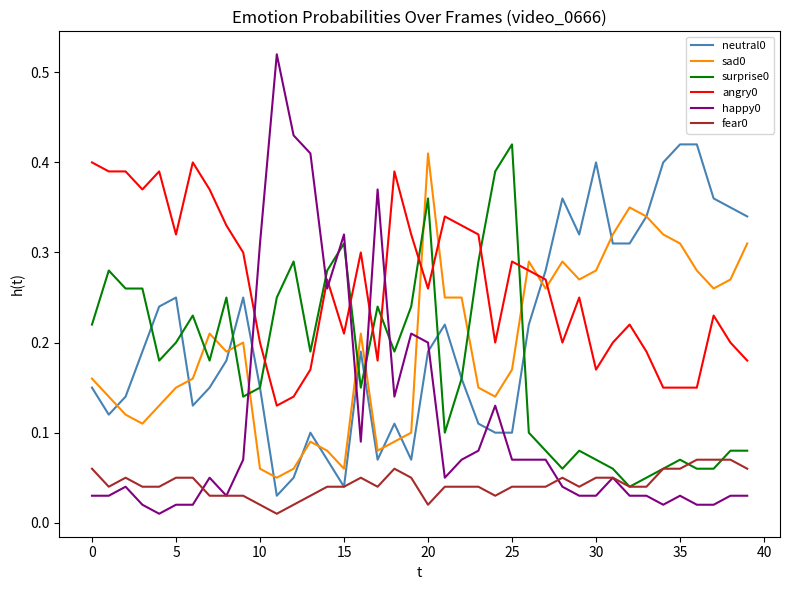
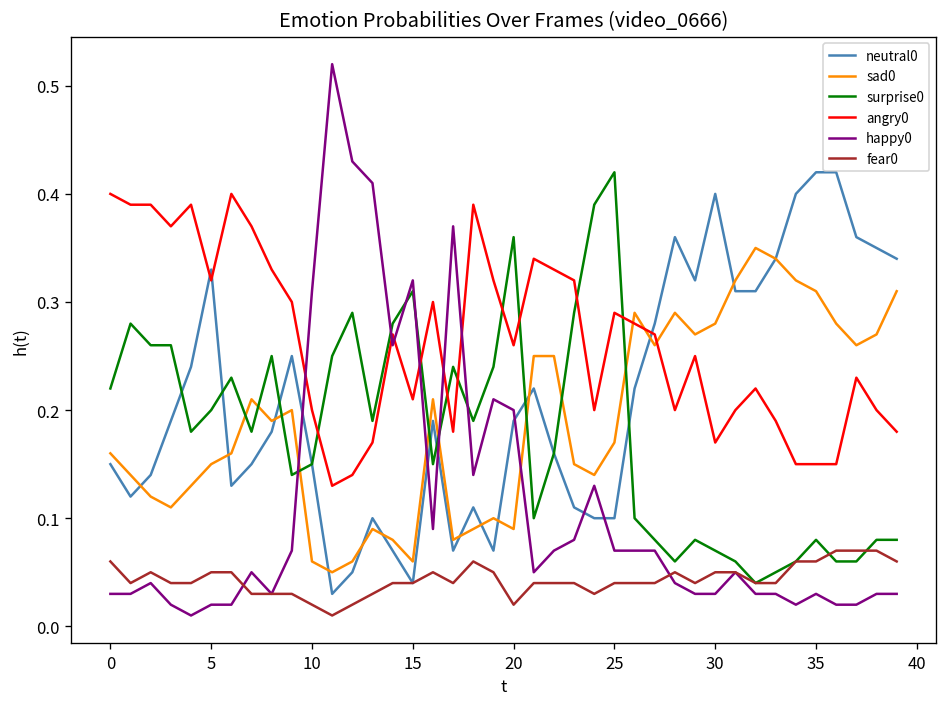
  {
    "neutral0": {
      "0": 0.15,
-     "5": 0.25,
+     "5": 0.33,
      "20": 0.19,
      "25": 0.10,
      "30": 0.40,
      "35": 0.42
    },
    "sad0": {
      "0": 0.16,
      "5": 0.15,
      "10": 0.06,
      "15": 0.06,
-     "20": 0.41,
+     "20": 0.09,
      "25": 0.17,
      "30": 0.28,
      "35": 0.31
    },
    "surprise0": {
      "0": 0.22,
      "5": 0.20,
      "15": 0.31,
      "20": 0.36,
      "25": 0.42,
      "30": 0.07,
-     "35": 0.07
+     "35": 0.08
    },
    "angry0": {
      "0": 0.40,
      "5": 0.32,
      "10": 0.20,
      "15": 0.21,
      "20": 0.26,
      "25": 0.29,
      "30": 0.17,
      "35": 0.15
    },
    "happy0": {
      "0": 0.03,
      "5": 0.02,
      "10": 0.31,
      "15": 0.32,
      "20": 0.20,
      "25": 0.07,
      "30": 0.03,
      "35": 0.03
    },
    "fear0": {
      "0": 0.06,
      "5": 0.05,
      "10": 0.02,
      "20": 0.02,
      "25": 0.04,
      "30": 0.05,
      "35": 0.06
    }
  }
